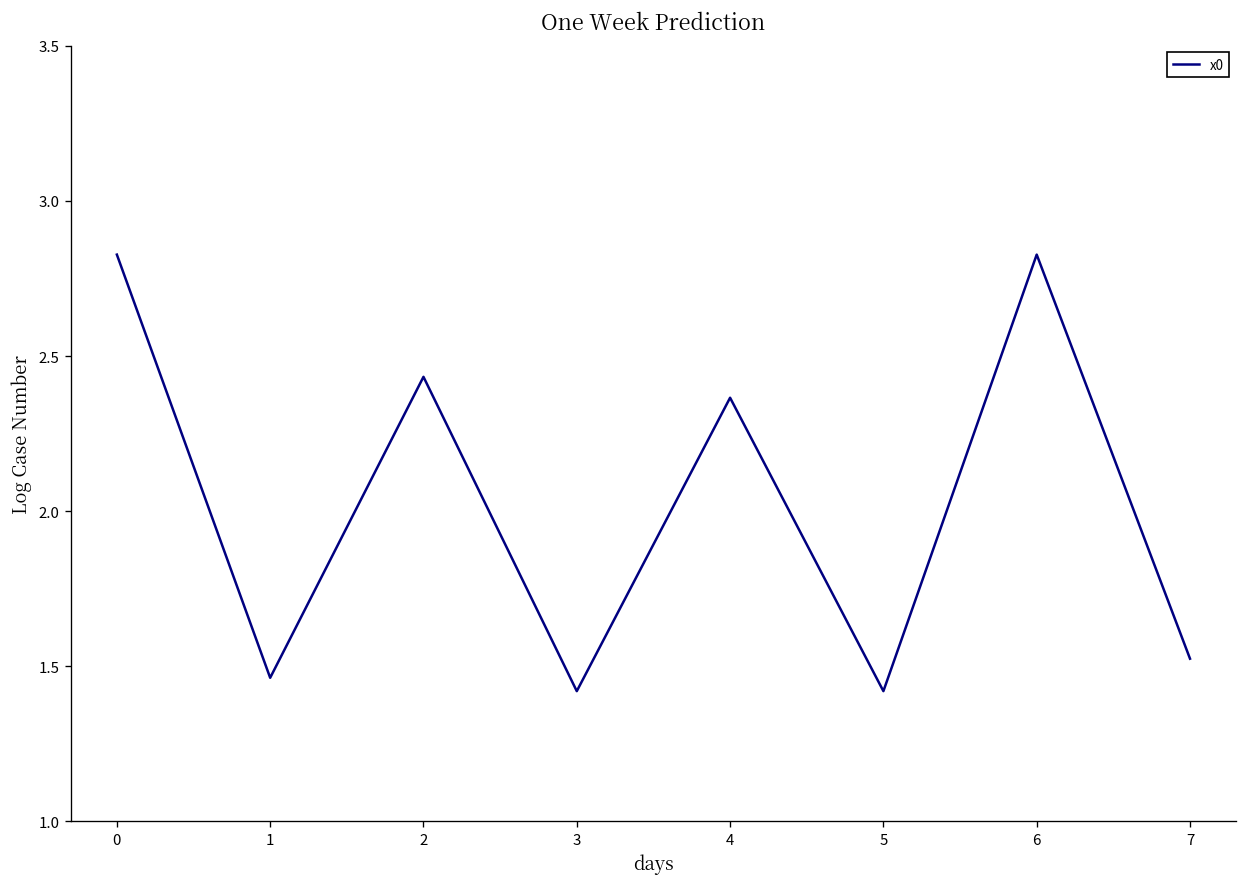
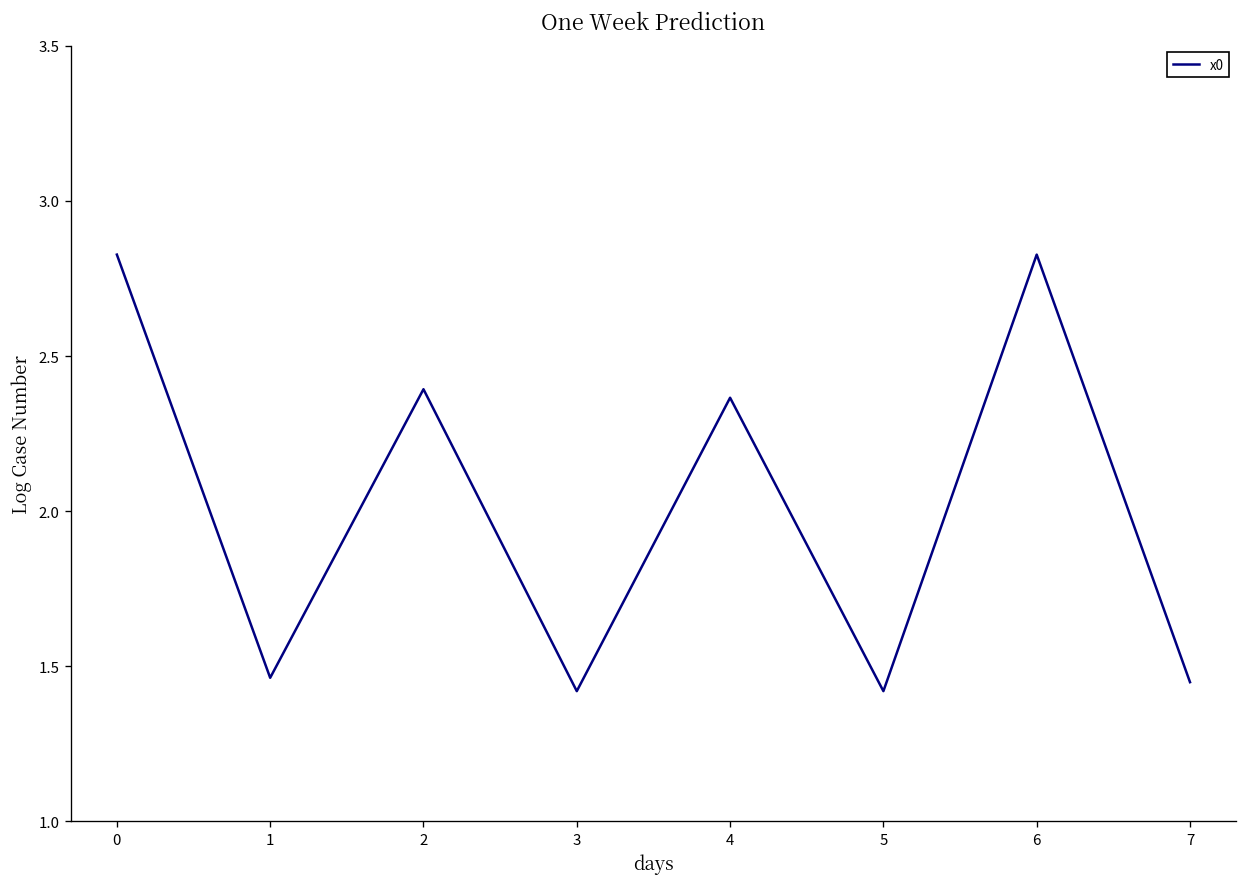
  {
    "0": 2.83,
    "1": 1.46,
-   "2": 2.43,
+   "2": 2.39,
    "3": 1.42,
    "4": 2.37,
    "5": 1.42,
    "6": 2.83,
-   "7": 1.52
+   "7": 1.45
  }
